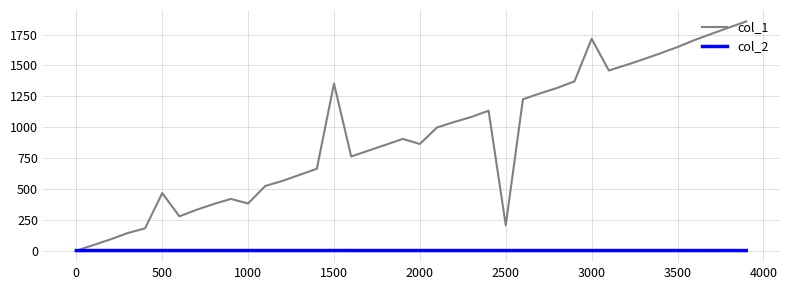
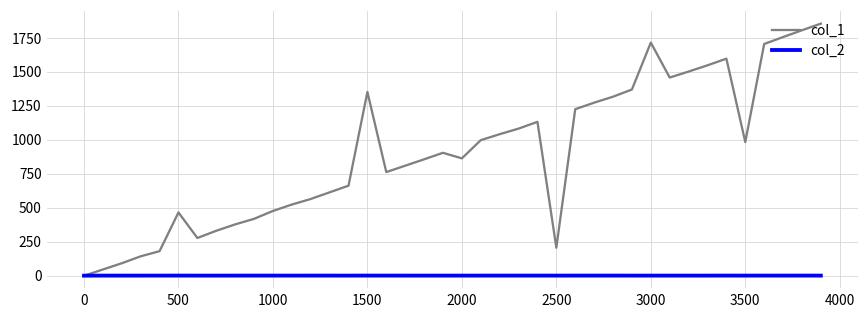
  {
    "col_1": {
      "500": 470,
-     "1000": 380,
+     "1000": 480,
      "1500": 1350,
      "2000": 860,
      "2500": 210,
      "3000": 1720,
-     "3500": 1650
+     "3500": 980
    },
    "col_2": {
      "500": 0,
      "1000": 0,
      "1500": 0,
      "2000": 0,
      "2500": 0,
      "3000": 0,
      "3500": 0
    }
  }
